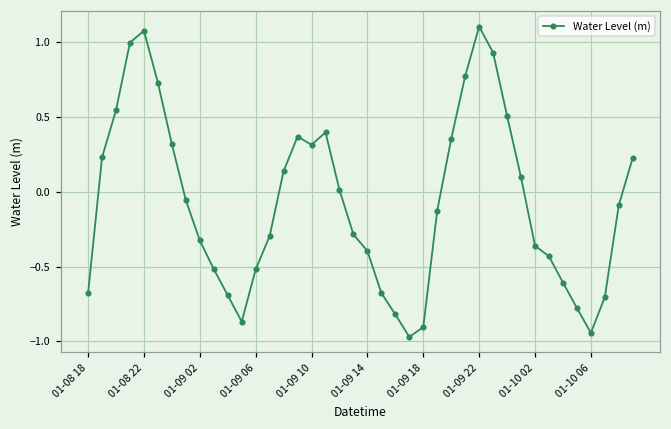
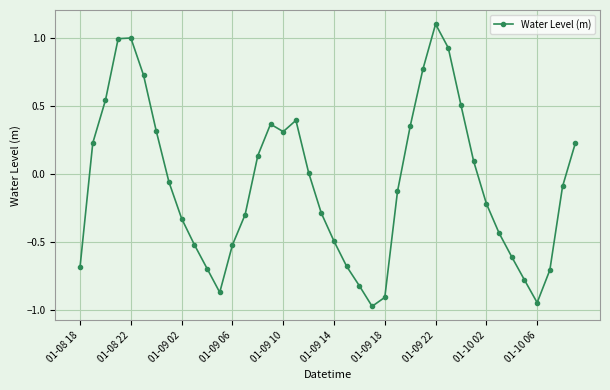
  {
    "01-08 18": -0.68,
-   "01-08 22": 1.08,
+   "01-08 22": 1.00,
    "01-09 02": -0.32,
    "01-09 06": -0.52,
    "01-09 10": 0.31,
-   "01-09 14": -0.40,
+   "01-09 14": -0.49,
    "01-09 18": -0.90,
    "01-09 22": 1.10,
-   "01-10 02": -0.36,
+   "01-10 02": -0.21,
    "01-10 06": -0.94
  }
